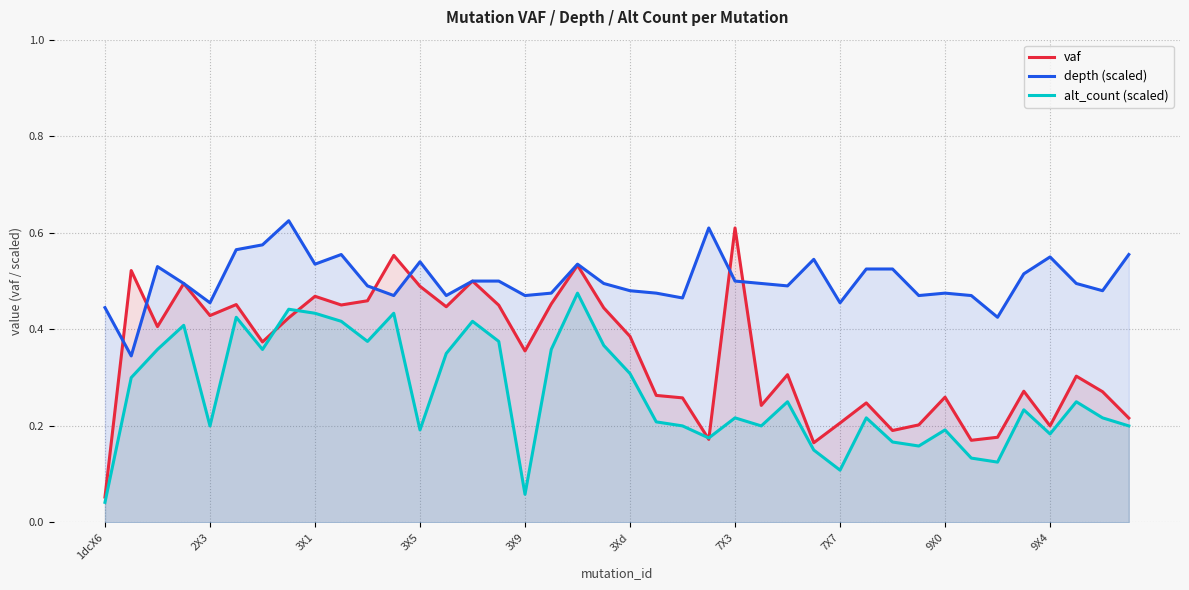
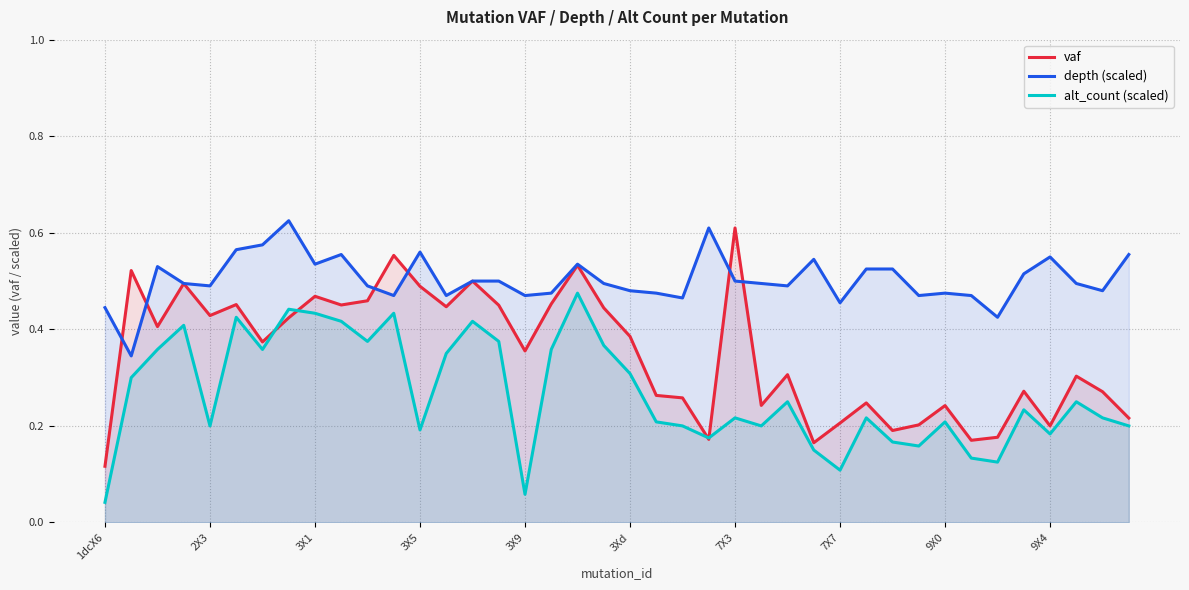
  {
    "vaf": {
-     "1dcX6": 0.05,
+     "1dcX6": 0.12,
      "2X3": 0.43,
      "3X1": 0.47,
      "3X5": 0.49,
      "3X9": 0.36,
      "3Xd": 0.39,
      "7X3": 0.61,
      "7X7": 0.21,
-     "9X0": 0.26,
+     "9X0": 0.24,
      "9X4": 0.20
    },
    "depth (scaled)": {
      "1dcX6": 0.45,
-     "2X3": 0.46,
+     "2X3": 0.49,
      "3X1": 0.54,
-     "3X5": 0.54,
+     "3X5": 0.56,
      "3X9": 0.47,
      "3Xd": 0.48,
      "7X3": 0.50,
      "7X7": 0.46,
      "9X0": 0.48,
      "9X4": 0.55
    },
    "alt_count (scaled)": {
      "1dcX6": 0.04,
      "2X3": 0.20,
      "3X1": 0.43,
      "3X5": 0.19,
      "3X9": 0.06,
      "3Xd": 0.31,
      "7X3": 0.22,
      "7X7": 0.11,
-     "9X0": 0.19,
+     "9X0": 0.21,
      "9X4": 0.18
    }
  }
